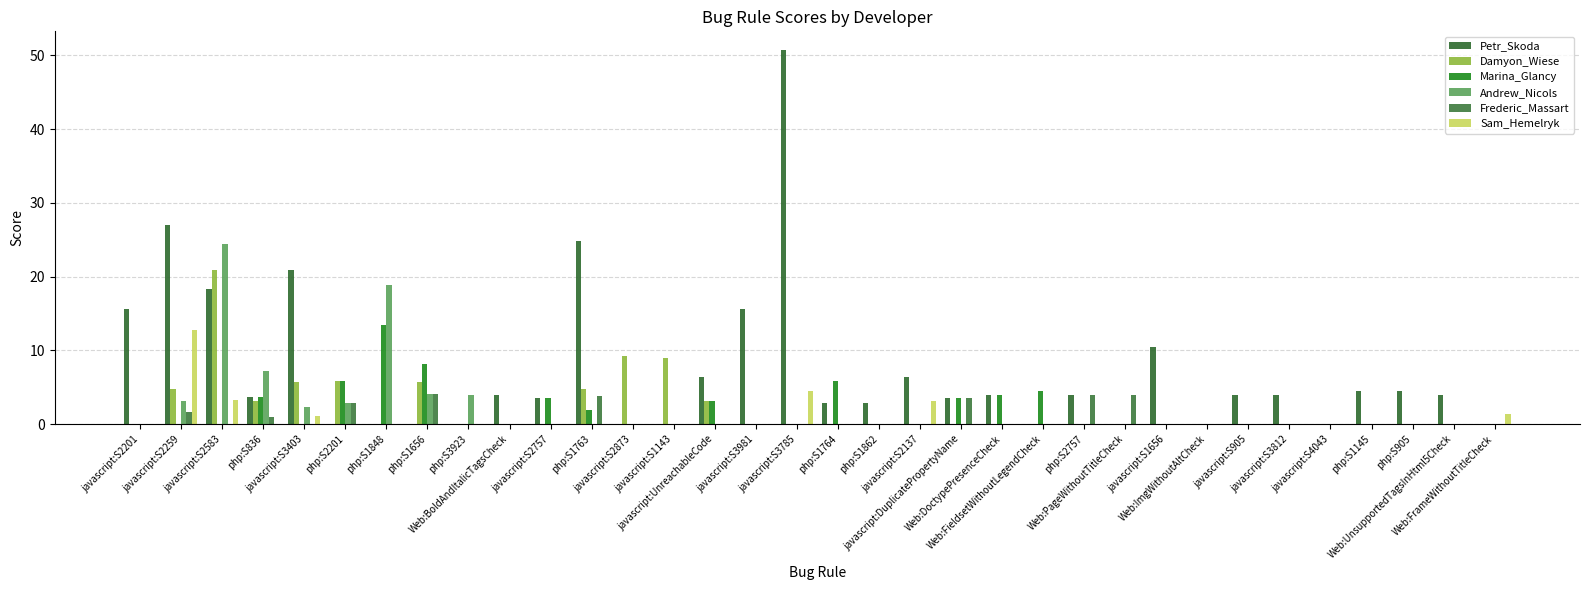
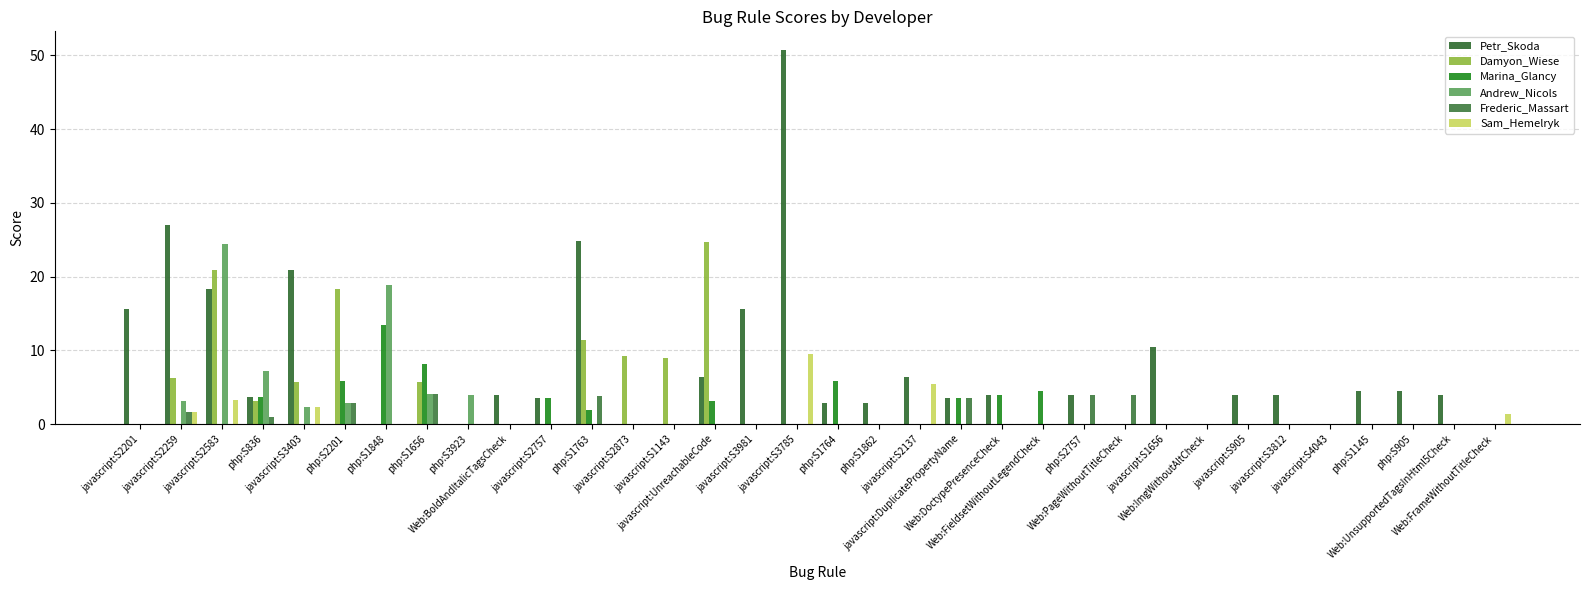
  {
    "Damyon_Wiese": {
      "javascript:S2201": 0,
-     "javascript:S2259": 5,
+     "javascript:S2259": 6,
      "javascript:S2583": 21,
      "php:S836": 3,
      "javascript:S3403": 6,
-     "php:S2201": 6,
+     "php:S2201": 18,
      "php:S1848": 0,
      "php:S1656": 6,
      "php:S3923": 0,
      "Web:BoldAndItalicTagsCheck": 0,
      "javascript:S2757": 0,
-     "php:S1763": 5,
+     "php:S1763": 11,
      "javascript:S2873": 9,
      "javascript:S1143": 9,
-     "javascript:UnreachableCode": 3,
+     "javascript:UnreachableCode": 25,
      "javascript:S3981": 0,
      "javascript:S3785": 0,
      "php:S1764": 0,
      "php:S1862": 0,
      "javascript:S2137": 0,
      "javascript:DuplicatePropertyName": 0,
      "Web:DoctypePresenceCheck": 0,
      "Web:FieldsetWithoutLegendCheck": 0,
      "php:S2757": 0,
      "Web:PageWithoutTitleCheck": 0,
      "javascript:S1656": 0,
      "Web:ImgWithoutAltCheck": 0,
      "javascript:S905": 0,
      "javascript:S3812": 0,
      "javascript:S4043": 0,
      "php:S1145": 0,
      "php:S905": 0,
      "Web:UnsupportedTagsInHtml5Check": 0,
      "Web:FrameWithoutTitleCheck": 0
    },
    "Sam_Hemelryk": {
      "javascript:S2201": 0,
-     "javascript:S2259": 13,
+     "javascript:S2259": 2,
      "javascript:S2583": 3,
      "php:S836": 0,
-     "javascript:S3403": 1,
+     "javascript:S3403": 2,
      "php:S2201": 0,
      "php:S1848": 0,
      "php:S1656": 0,
      "php:S3923": 0,
      "Web:BoldAndItalicTagsCheck": 0,
      "javascript:S2757": 0,
      "php:S1763": 0,
      "javascript:S2873": 0,
      "javascript:S1143": 0,
      "javascript:UnreachableCode": 0,
      "javascript:S3981": 0,
-     "javascript:S3785": 4,
+     "javascript:S3785": 10,
      "php:S1764": 0,
      "php:S1862": 0,
-     "javascript:S2137": 3,
+     "javascript:S2137": 5,
      "javascript:DuplicatePropertyName": 0,
      "Web:DoctypePresenceCheck": 0,
      "Web:FieldsetWithoutLegendCheck": 0,
      "php:S2757": 0,
      "Web:PageWithoutTitleCheck": 0,
      "javascript:S1656": 0,
      "Web:ImgWithoutAltCheck": 0,
      "javascript:S905": 0,
      "javascript:S3812": 0,
      "javascript:S4043": 0,
      "php:S1145": 0,
      "php:S905": 0,
      "Web:UnsupportedTagsInHtml5Check": 0,
      "Web:FrameWithoutTitleCheck": 1
    }
  }
